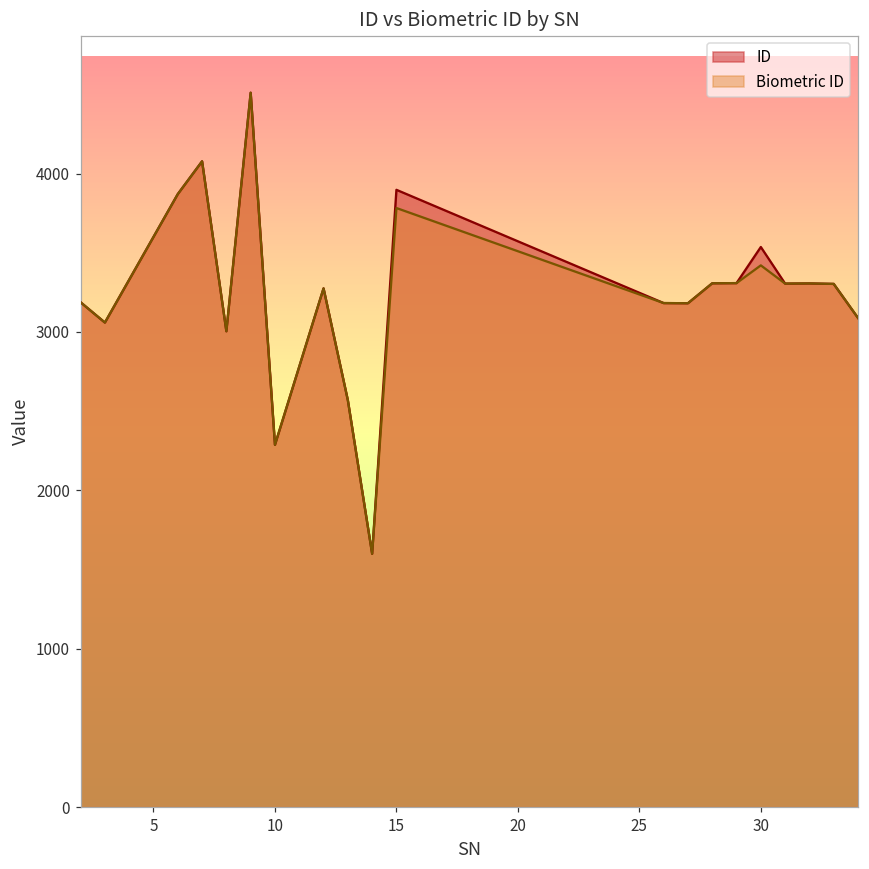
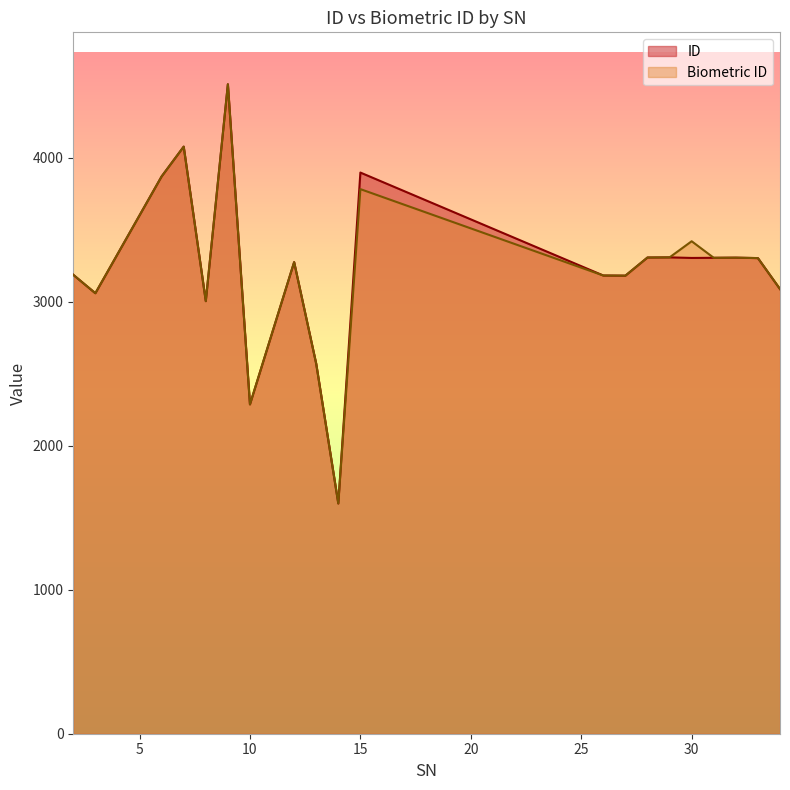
  {
    "ID": {
      "15": 3900,
-     "30": 3540
+     "30": 3300
    },
    "Biometric ID": {
      "15": 3780,
      "30": 3420
    }
  }
